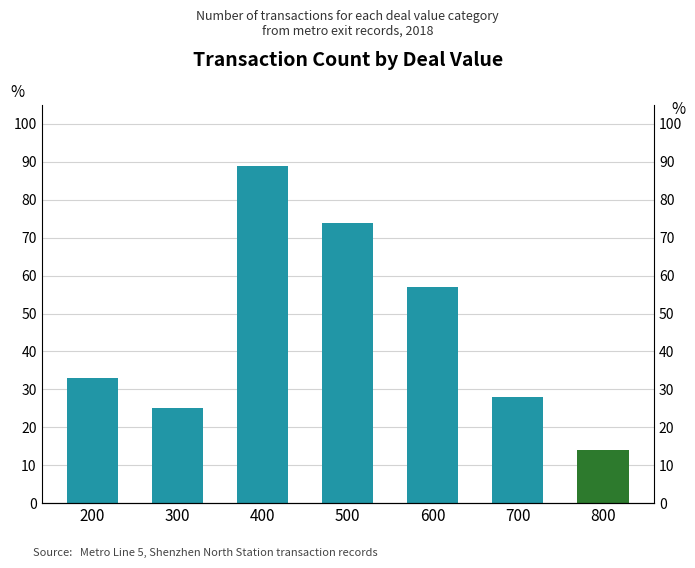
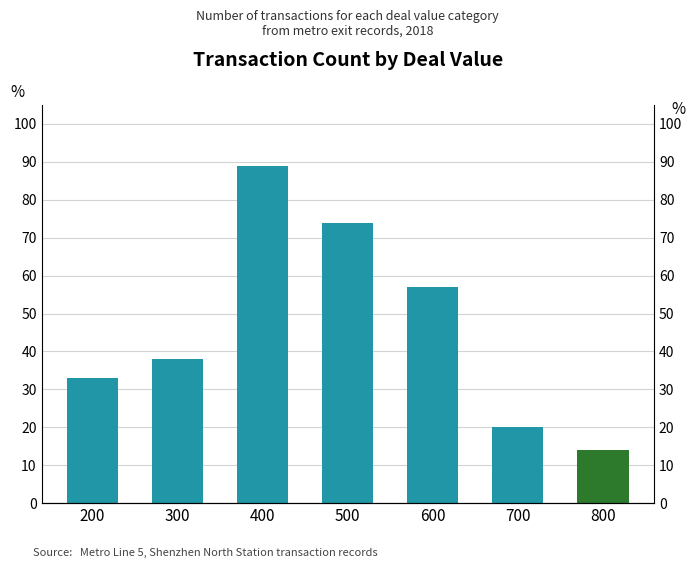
  {
    "200": 33,
-   "300": 25,
+   "300": 38,
    "400": 89,
    "500": 74,
    "600": 57,
-   "700": 28,
+   "700": 20,
    "800": 14
  }
